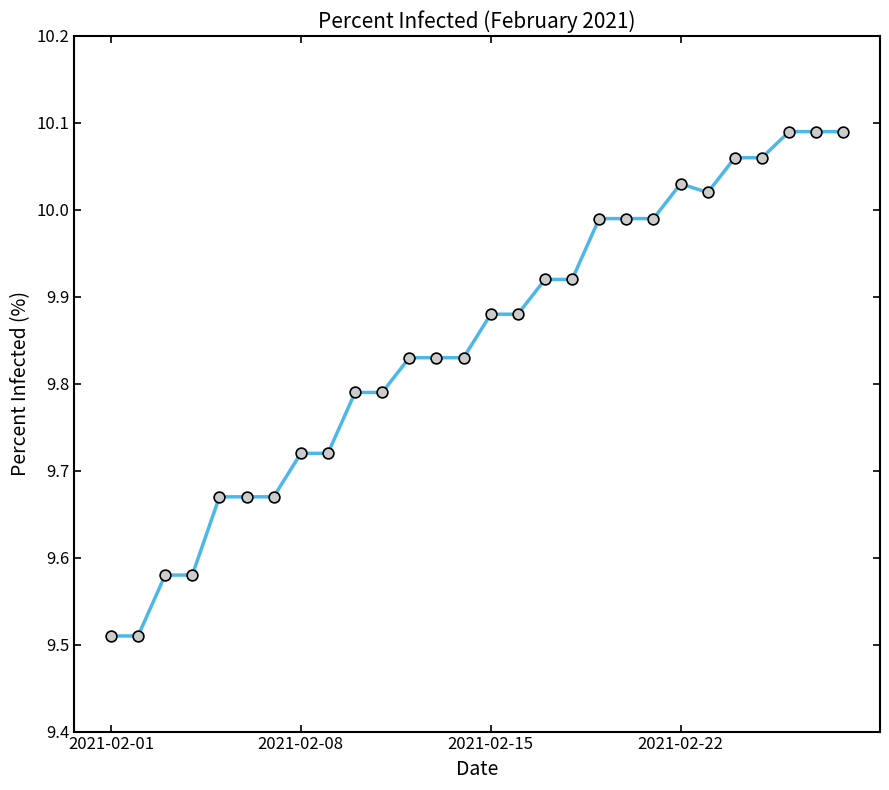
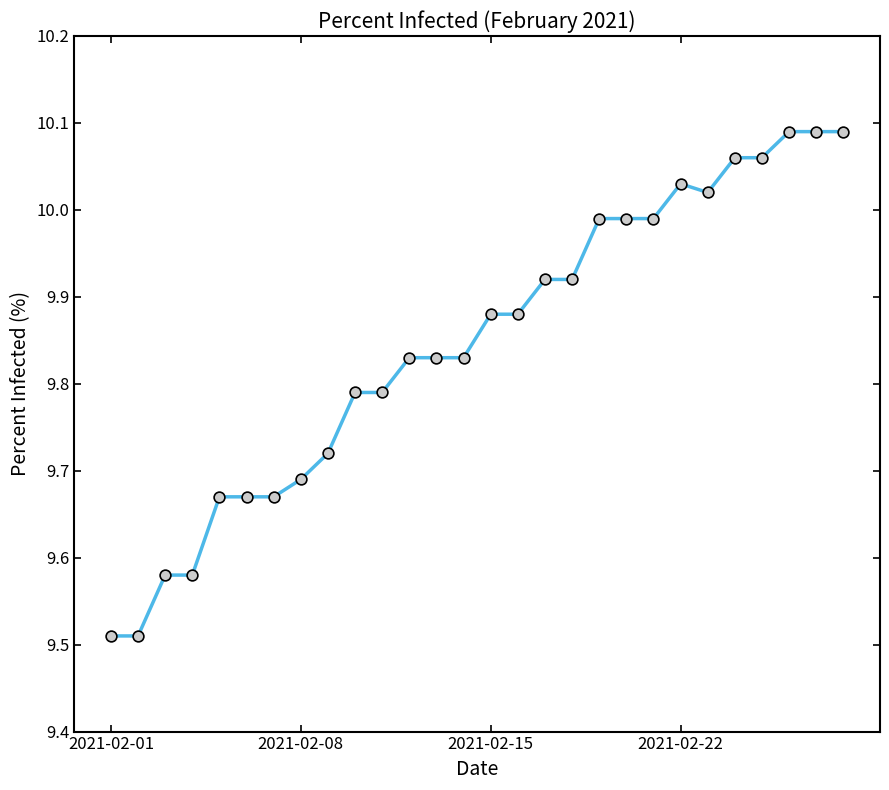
  {
    "2021-02-01": 9.51,
-   "2021-02-08": 9.72,
+   "2021-02-08": 9.69,
    "2021-02-15": 9.88,
    "2021-02-22": 10.03
  }
